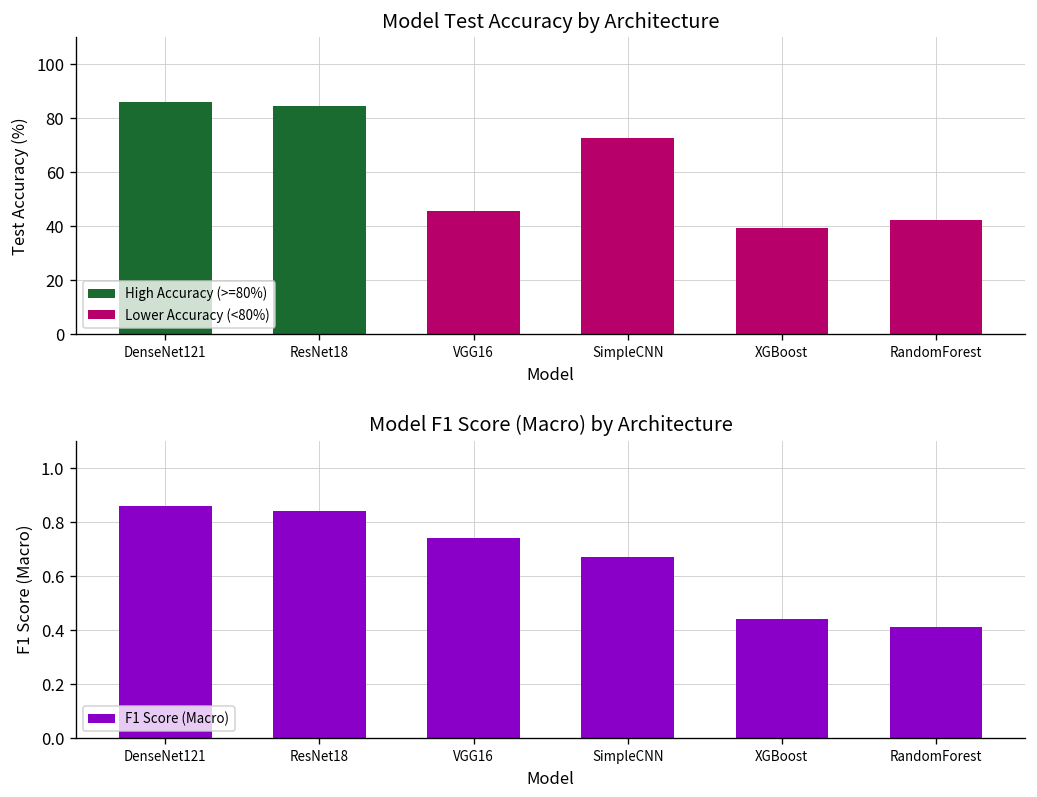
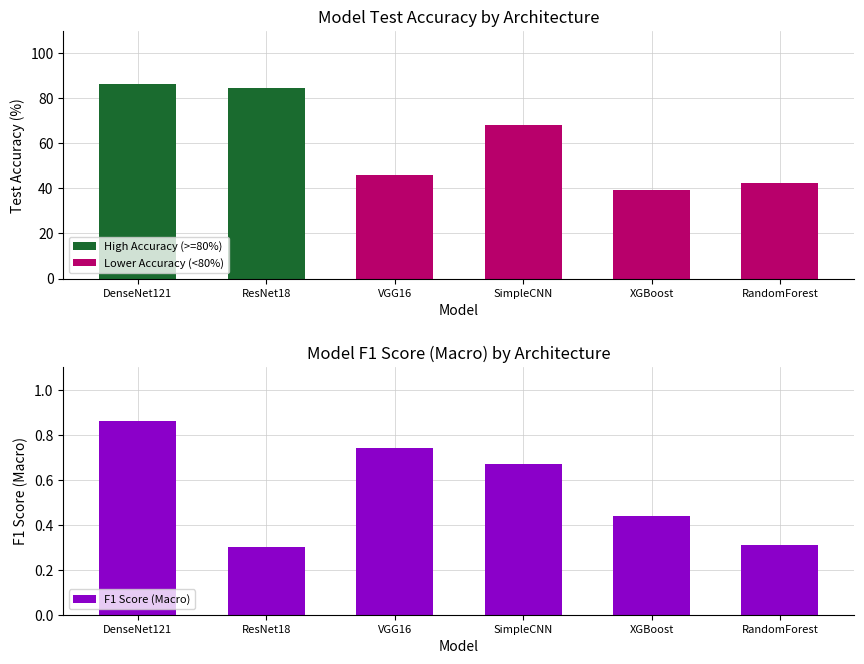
  {
    "Model Test Accuracy by Architecture": {
      "DenseNet121": 86,
      "ResNet18": 85,
      "VGG16": 46,
-     "SimpleCNN": 73,
+     "SimpleCNN": 68,
      "XGBoost": 40,
      "RandomForest": 43
    },
    "Model F1 Score (Macro) by Architecture": {
      "DenseNet121": 0.86,
-     "ResNet18": 0.84,
+     "ResNet18": 0.30,
      "VGG16": 0.74,
      "SimpleCNN": 0.67,
      "XGBoost": 0.44,
-     "RandomForest": 0.41
+     "RandomForest": 0.31
    }
  }
